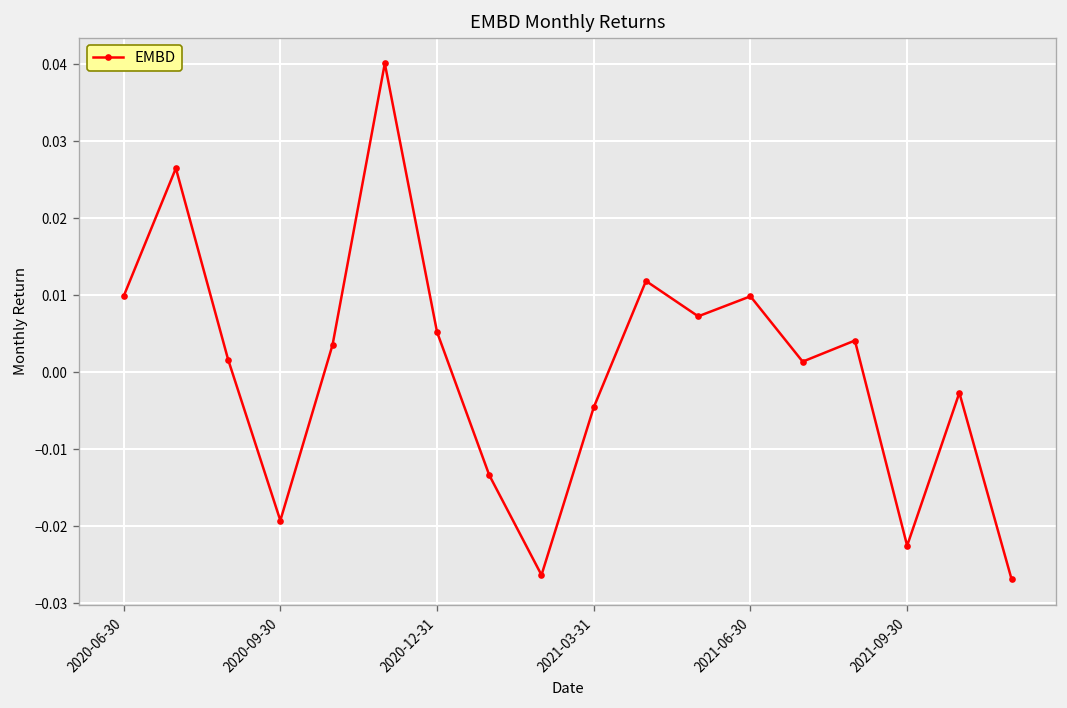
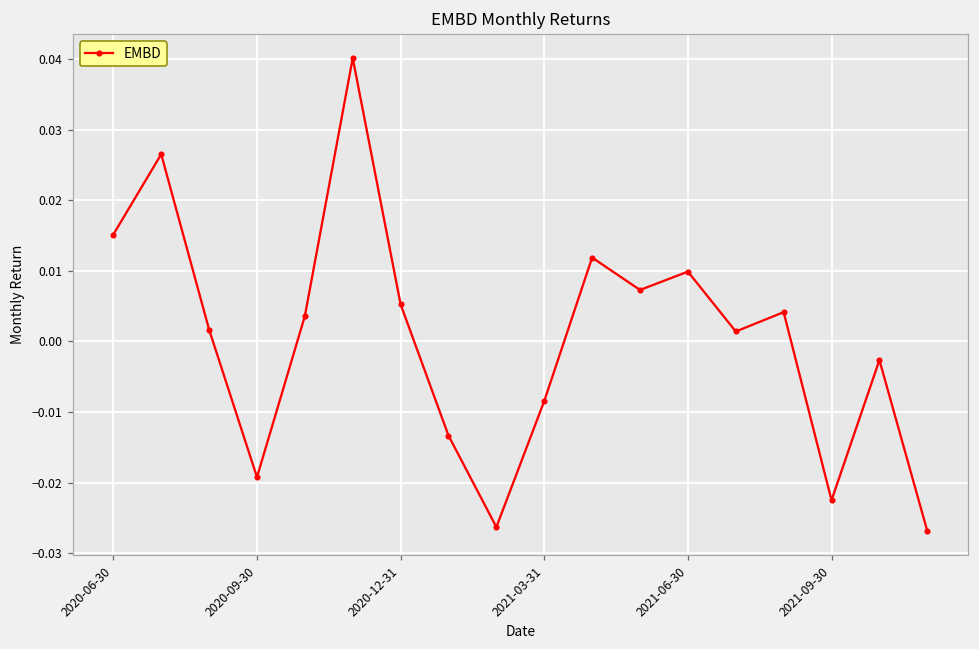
  {
-   "2020-06-30": 0.010,
+   "2020-06-30": 0.015,
    "2020-09-30": -0.019,
    "2020-12-31": 0.005,
-   "2021-03-31": -0.005,
+   "2021-03-31": -0.008,
    "2021-06-30": 0.010,
    "2021-09-30": -0.023
  }
